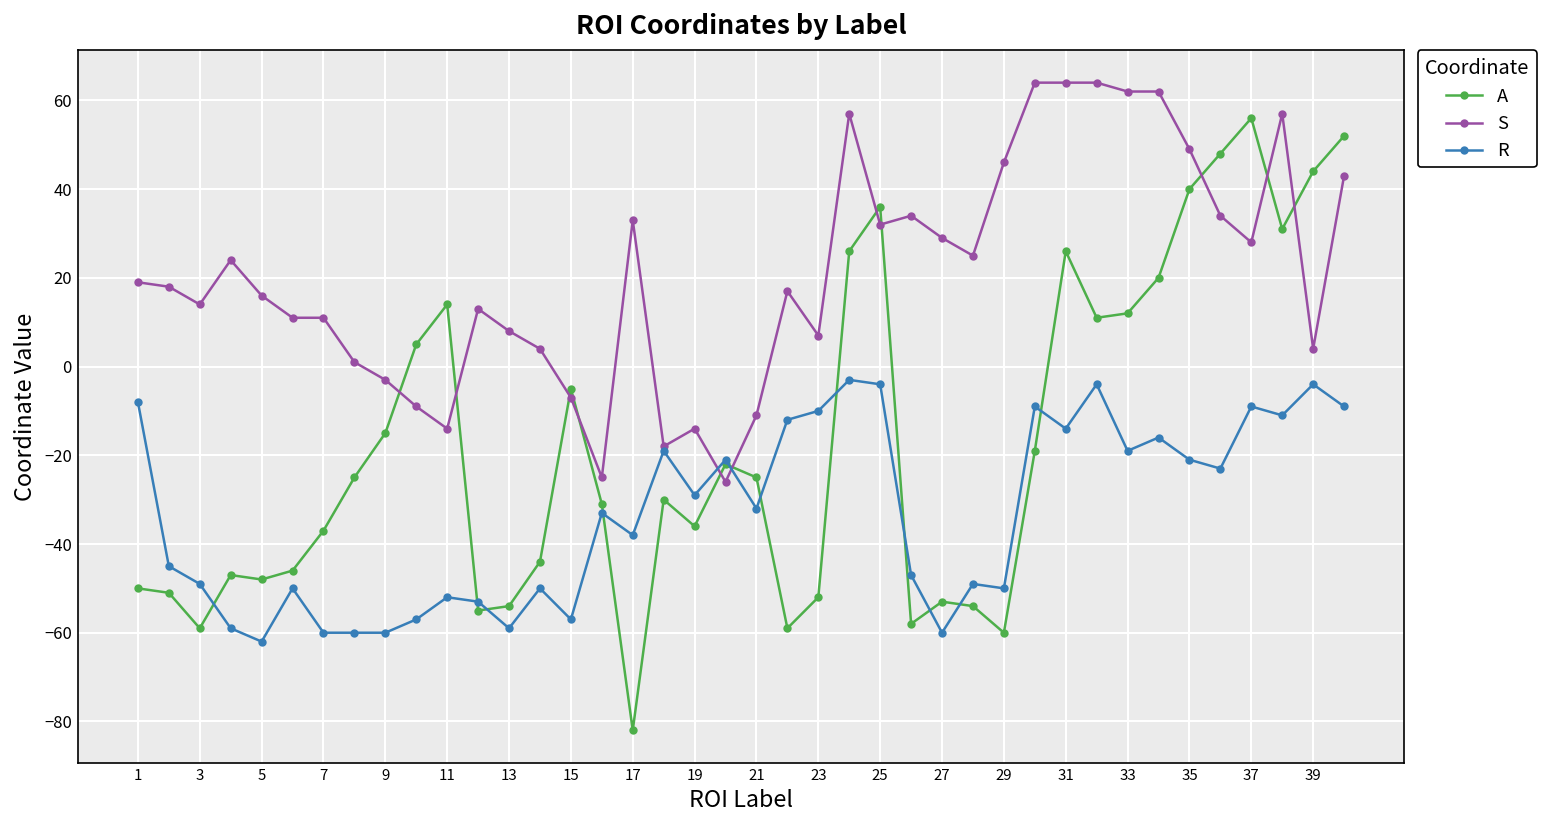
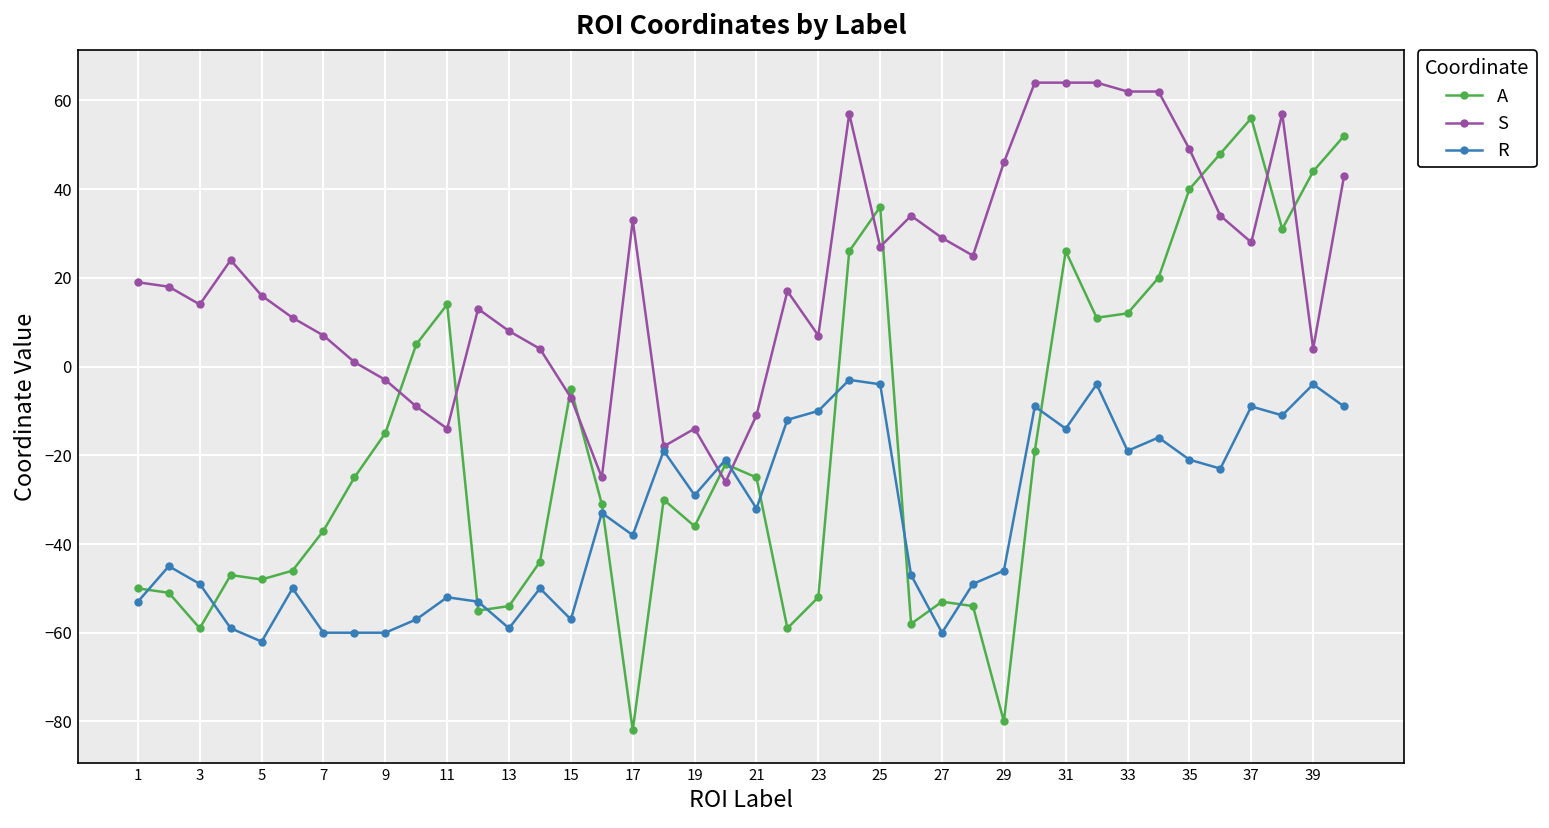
  {
    "A": {
      "1": -50,
      "3": -59,
      "5": -48,
      "7": -37,
      "9": -15,
      "11": 14,
      "13": -54,
      "15": -5,
      "17": -82,
      "19": -36,
      "21": -25,
      "23": -52,
      "25": 36,
      "27": -53,
-     "29": -60,
+     "29": -80,
      "31": 26,
      "33": 12,
      "35": 40,
      "37": 56,
      "39": 44
    },
    "S": {
      "1": 19,
      "3": 14,
      "5": 16,
-     "7": 11,
+     "7": 7,
      "9": -3,
      "11": -14,
      "13": 8,
      "15": -7,
      "17": 33,
      "19": -14,
      "21": -11,
      "23": 7,
-     "25": 32,
+     "25": 27,
      "27": 29,
      "29": 46,
      "31": 64,
      "33": 62,
      "35": 49,
      "37": 28,
      "39": 4
    },
    "R": {
-     "1": -8,
+     "1": -53,
      "3": -49,
      "5": -62,
      "7": -60,
      "9": -60,
      "11": -52,
      "13": -59,
      "15": -57,
      "17": -38,
      "19": -29,
      "21": -32,
      "23": -10,
      "25": -4,
      "27": -60,
-     "29": -50,
+     "29": -46,
      "31": -14,
      "33": -19,
      "35": -21,
      "37": -9,
      "39": -4
    }
  }
